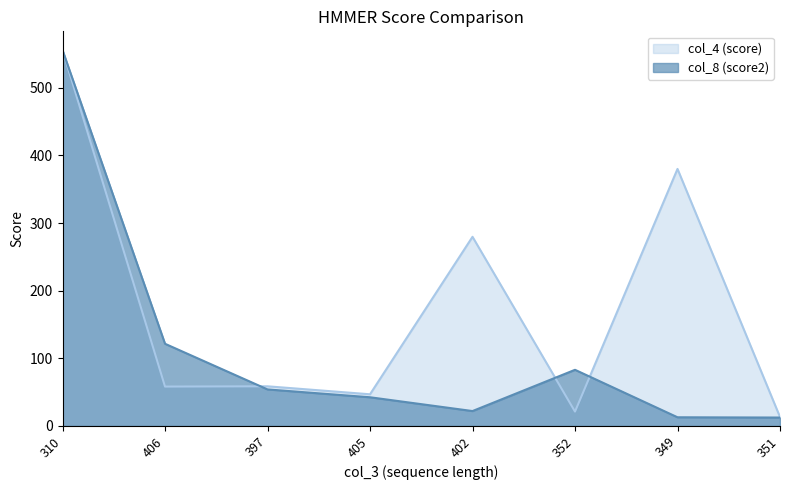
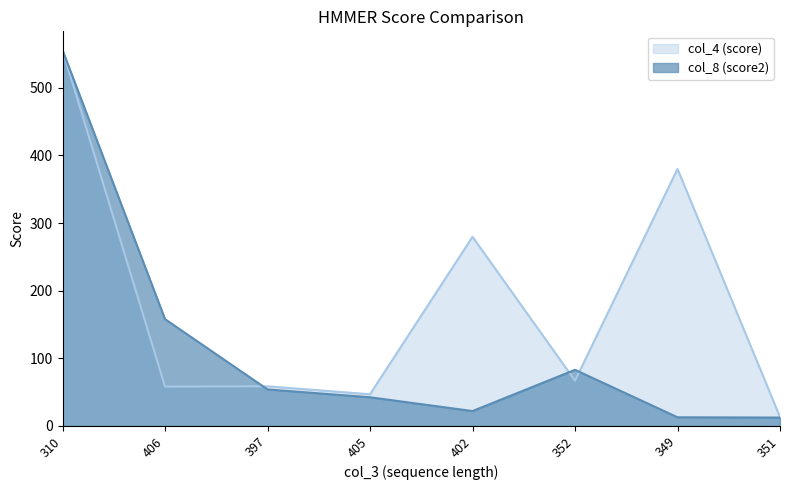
  {
    "col_4 (score)": {
      "406": 60,
      "397": 60,
      "405": 50,
      "402": 280,
-     "352": 20,
+     "352": 70,
      "349": 380
    },
    "col_8 (score2)": {
-     "406": 120,
+     "406": 160,
      "397": 50,
      "405": 40,
      "402": 20,
      "352": 80,
      "349": 10
    }
  }
